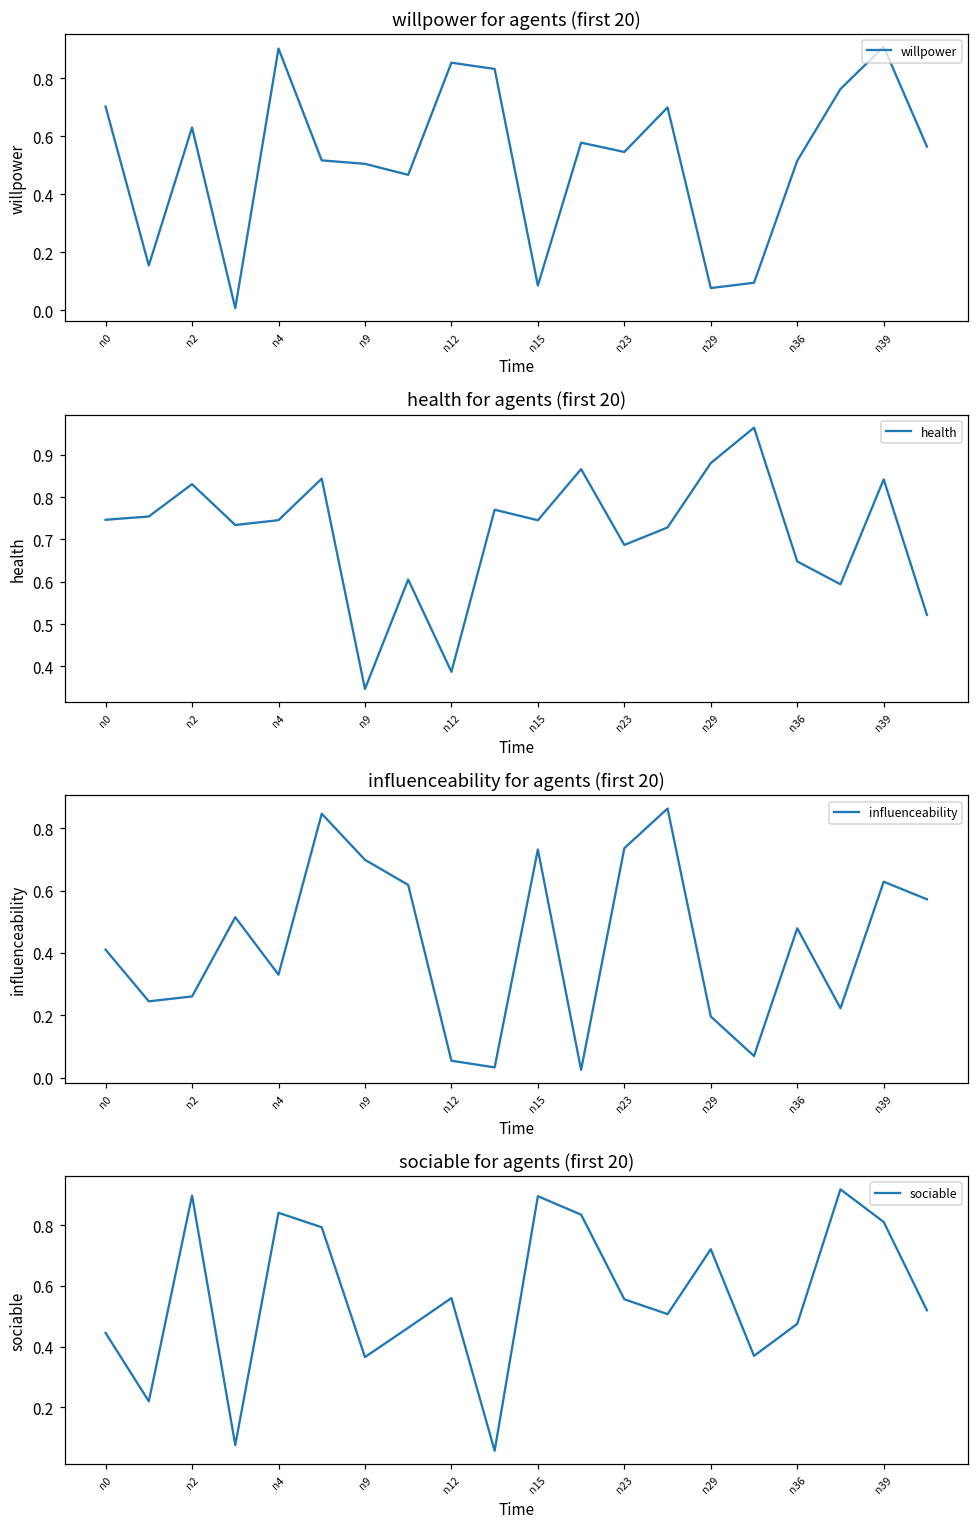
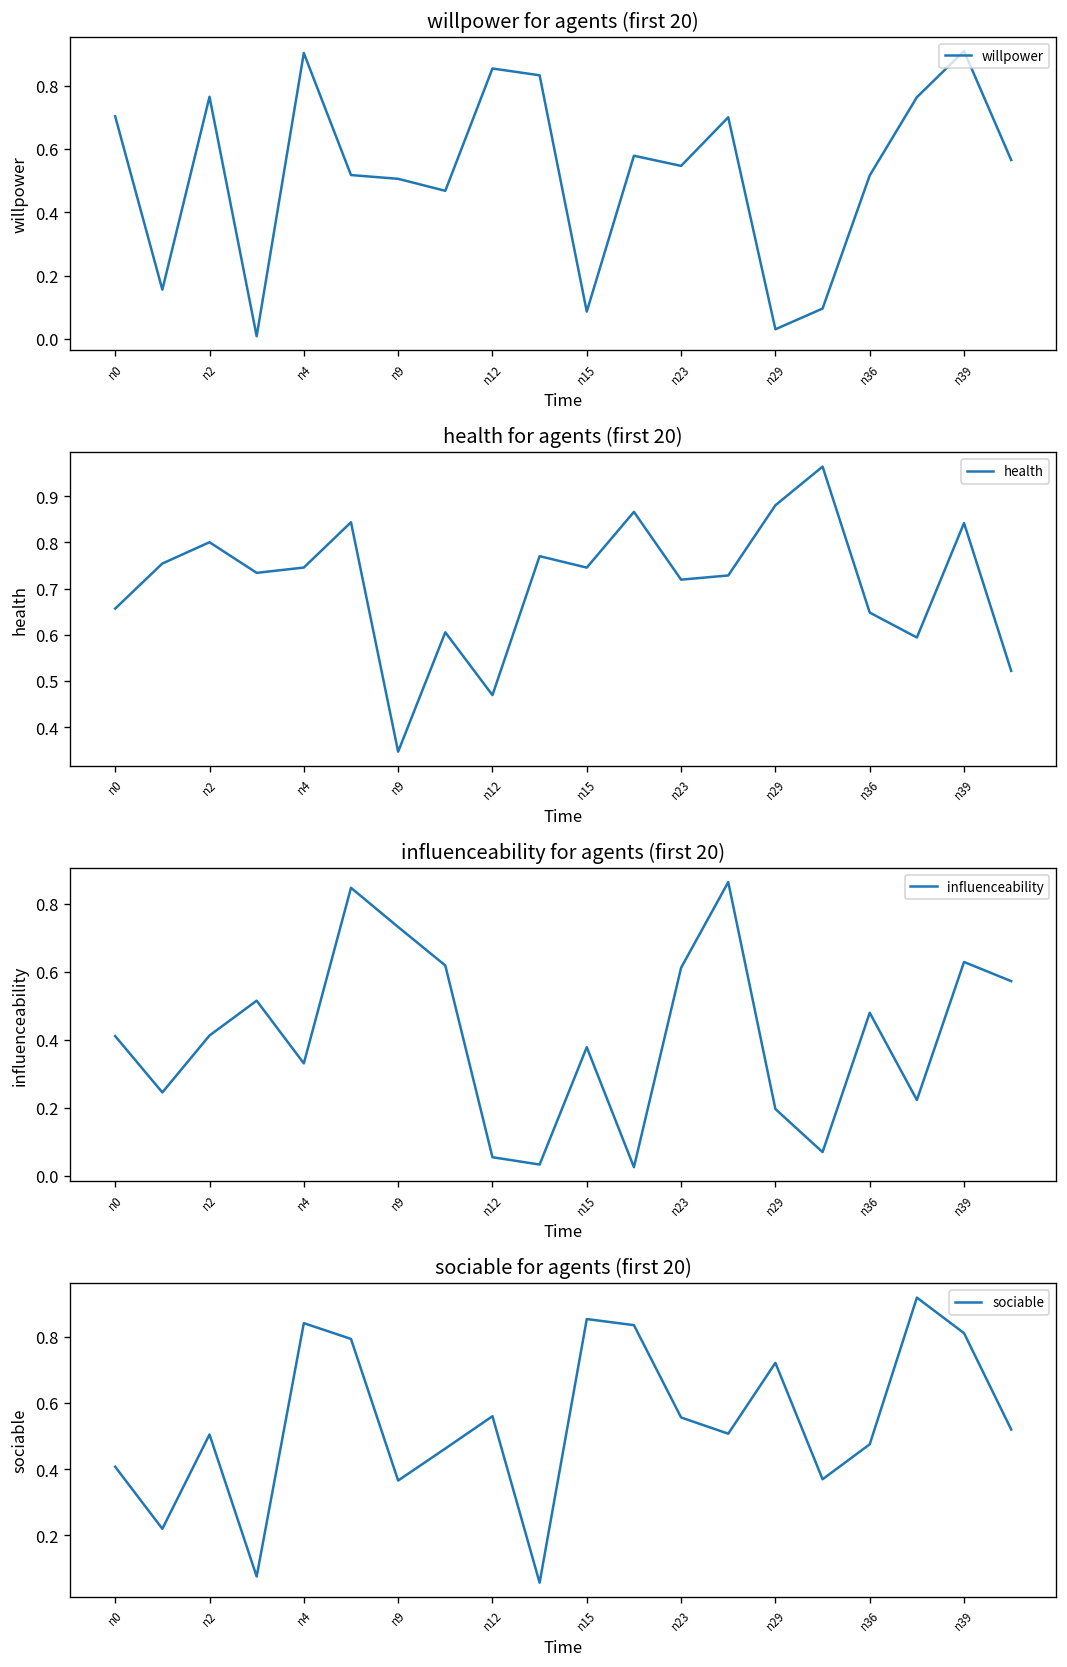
  {
    "willpower for agents (first 20)": {
      "n0": 0.70,
-     "n2": 0.63,
+     "n2": 0.76,
      "n4": 0.90,
      "n9": 0.51,
      "n12": 0.85,
      "n15": 0.09,
      "n23": 0.55,
-     "n29": 0.08,
+     "n29": 0.03,
      "n36": 0.52
    },
    "health for agents (first 20)": {
-     "n0": 0.75,
-     "n2": 0.83,
+     "n0": 0.66,
+     "n2": 0.80,
      "n4": 0.75,
      "n9": 0.35,
-     "n12": 0.39,
+     "n12": 0.47,
      "n15": 0.75,
-     "n23": 0.69,
+     "n23": 0.72,
      "n29": 0.88,
      "n36": 0.65,
      "n39": 0.84
    },
    "influenceability for agents (first 20)": {
      "n0": 0.41,
-     "n2": 0.26,
+     "n2": 0.41,
      "n4": 0.33,
-     "n9": 0.70,
+     "n9": 0.73,
      "n12": 0.05,
-     "n15": 0.73,
-     "n23": 0.74,
+     "n15": 0.38,
+     "n23": 0.61,
      "n29": 0.20,
      "n36": 0.48,
      "n39": 0.63
    },
    "sociable for agents (first 20)": {
-     "n0": 0.45,
-     "n2": 0.90,
+     "n0": 0.41,
+     "n2": 0.50,
      "n4": 0.84,
      "n9": 0.37,
      "n12": 0.56,
-     "n15": 0.90,
+     "n15": 0.85,
      "n23": 0.56,
      "n29": 0.72,
      "n36": 0.47,
      "n39": 0.81
    }
  }
